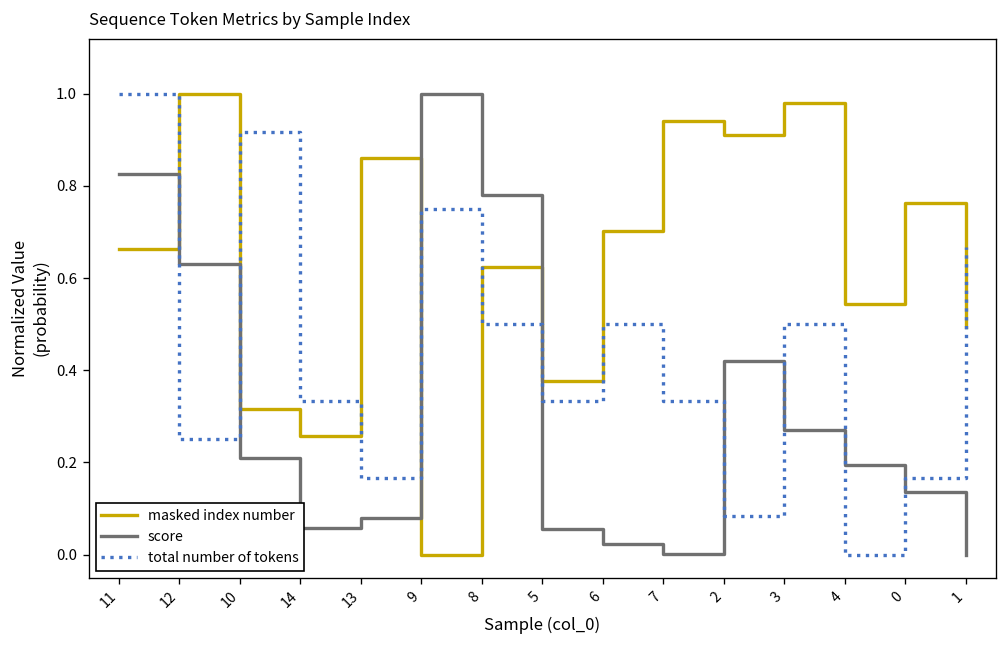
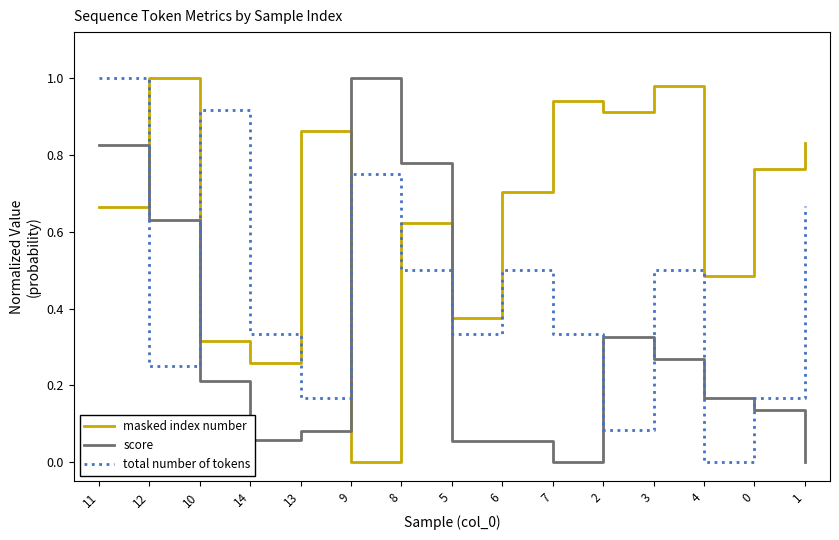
  {
    "masked index number": {
      "11": 0.66,
      "12": 1.00,
      "10": 0.32,
      "14": 0.26,
      "13": 0.86,
      "9": 0.00,
      "8": 0.62,
      "5": 0.38,
      "6": 0.70,
      "7": 0.94,
      "2": 0.91,
      "3": 0.98,
-     "4": 0.54,
+     "4": 0.49,
      "0": 0.76,
-     "1": 0.50
+     "1": 0.83
    },
    "score": {
      "11": 0.83,
      "12": 0.63,
      "10": 0.21,
      "13": 0.08,
      "9": 1.00,
      "8": 0.78,
      "5": 0.06,
-     "6": 0.02,
+     "6": 0.06,
      "7": 0.00,
-     "2": 0.42,
+     "2": 0.33,
      "3": 0.27,
-     "4": 0.20,
+     "4": 0.17,
      "0": 0.14,
      "1": 0.00
    },
    "total number of tokens": {
      "11": 1.00,
      "12": 0.25,
      "10": 0.92,
      "14": 0.33,
      "13": 0.17,
      "9": 0.75,
      "8": 0.50,
      "5": 0.33,
      "6": 0.50,
      "7": 0.33,
      "2": 0.08,
      "3": 0.50,
      "4": 0.00,
      "0": 0.17,
      "1": 0.67
    }
  }
